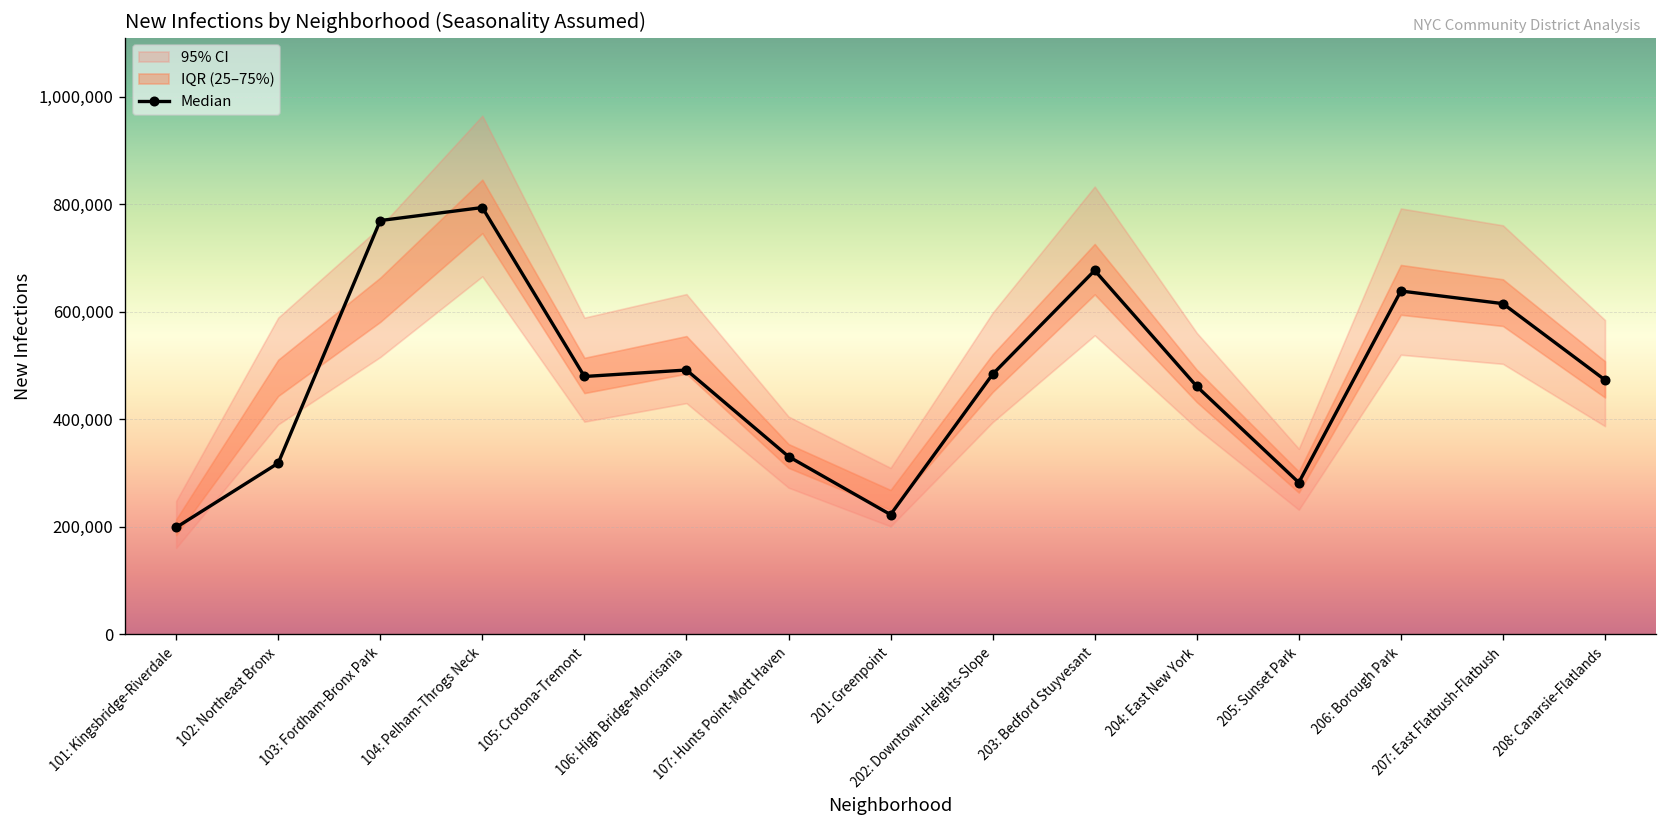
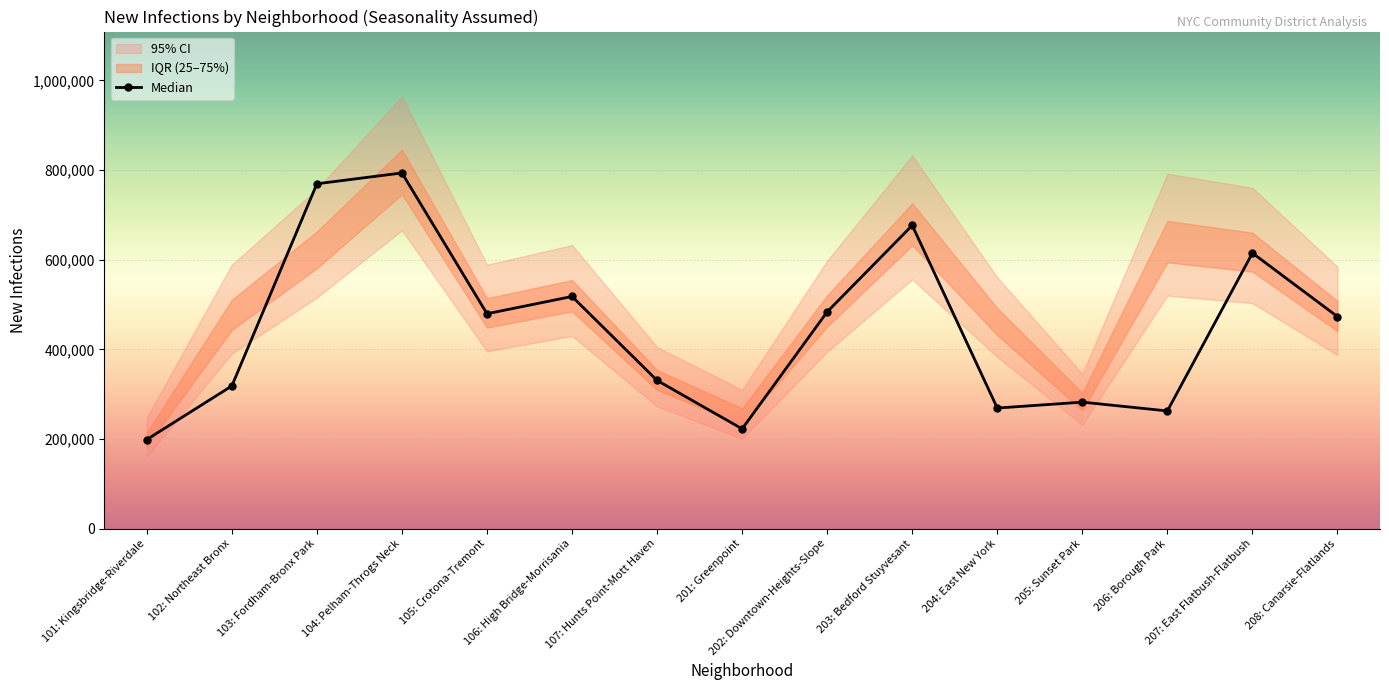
  {
    "Median": {
      "101: Kingsbridge-Riverdale": "200,000",
      "102: Northeast Bronx": "320,000",
      "103: Fordham-Bronx Park": "770,000",
      "104: Pelham-Throgs Neck": "790,000",
      "105: Crotona-Tremont": "480,000",
-     "106: High Bridge-Morrisania": "490,000",
+     "106: High Bridge-Morrisania": "520,000",
      "107: Hunts Point-Mott Haven": "330,000",
      "201: Greenpoint": "220,000",
      "202: Downtown-Heights-Slope": "480,000",
      "203: Bedford Stuyvesant": "680,000",
-     "204: East New York": "460,000",
+     "204: East New York": "270,000",
      "205: Sunset Park": "280,000",
-     "206: Borough Park": "640,000",
+     "206: Borough Park": "260,000",
      "207: East Flatbush-Flatbush": "610,000",
      "208: Canarsie-Flatlands": "470,000"
    }
  }
